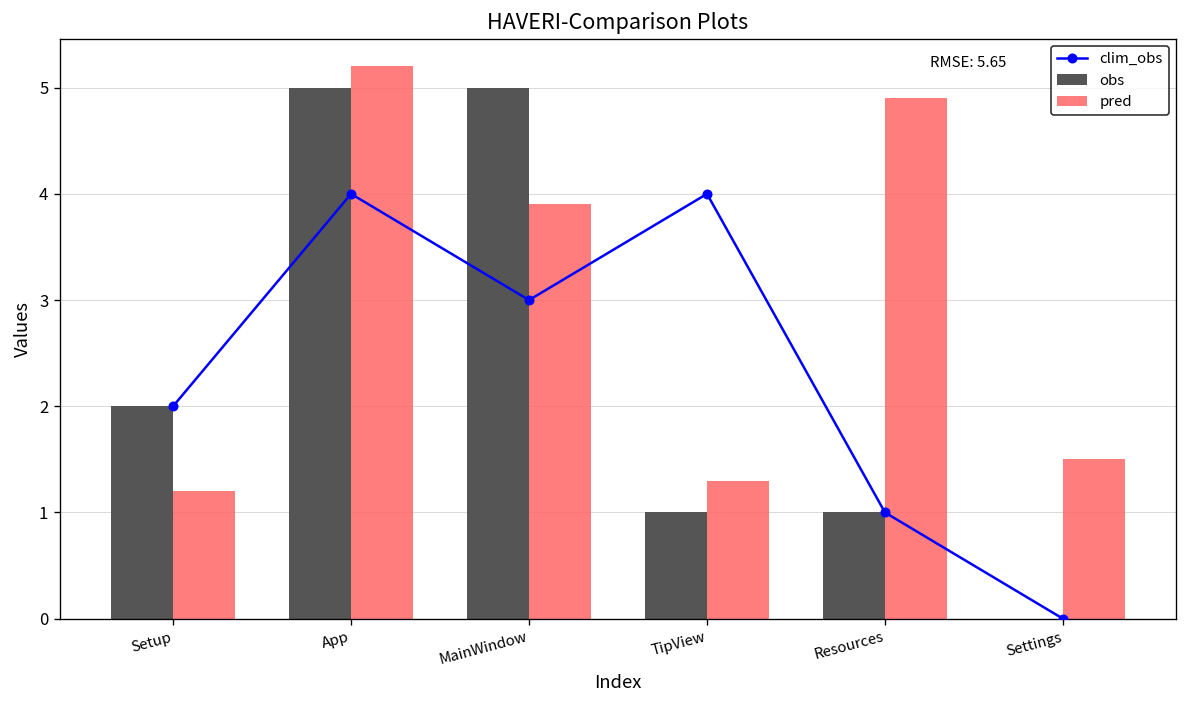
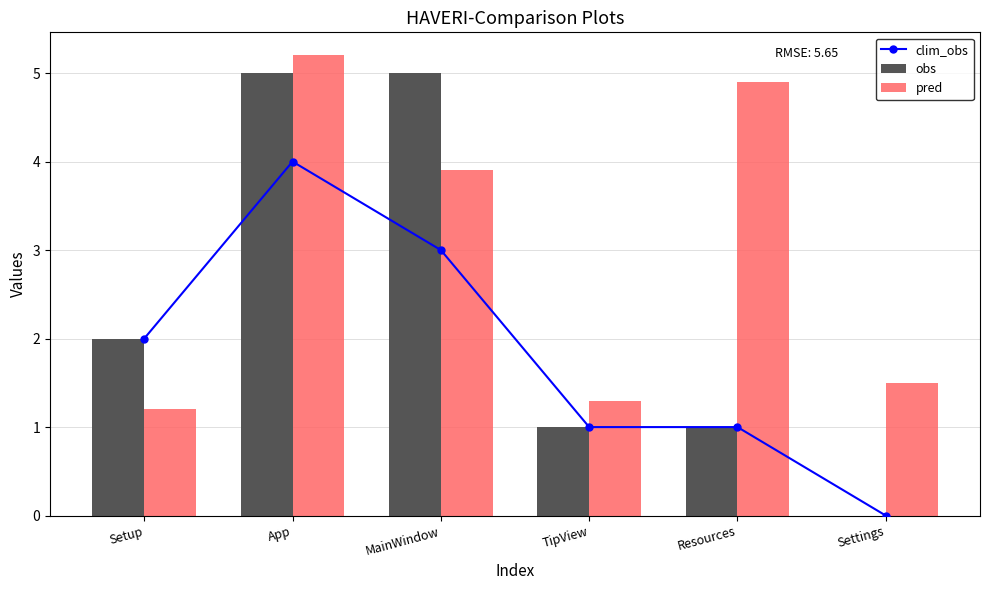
  {
    "obs": {
      "Setup": 2,
      "App": 5,
      "MainWindow": 5,
      "TipView": 1,
      "Resources": 1,
      "Settings": 0
    },
    "clim_obs": {
      "Setup": 2,
      "App": 4,
      "MainWindow": 3,
-     "TipView": 4,
+     "TipView": 1,
      "Resources": 1,
      "Settings": 0
    },
    "pred": {
      "Setup": 1.2,
      "App": 5.2,
      "MainWindow": 3.9,
      "TipView": 1.3,
      "Resources": 4.9,
      "Settings": 1.5
    }
  }
